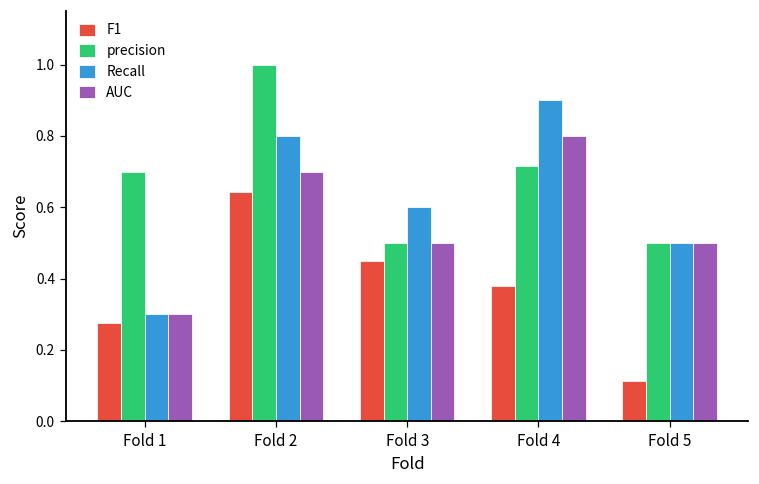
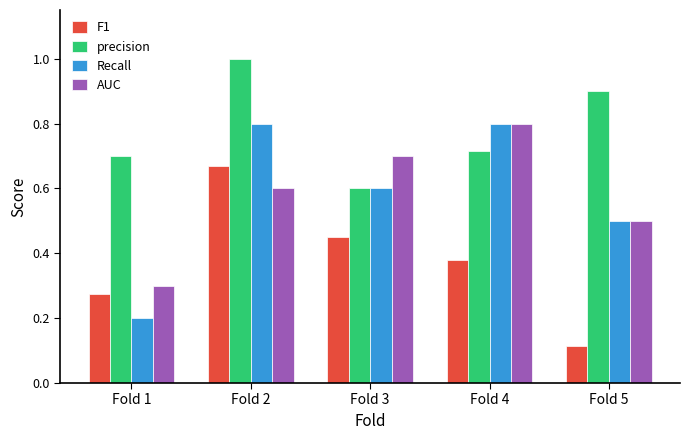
  {
    "F1": {
      "Fold 1": 0.28,
-     "Fold 2": 0.64,
+     "Fold 2": 0.67,
      "Fold 3": 0.45,
      "Fold 4": 0.38,
      "Fold 5": 0.11
    },
    "precision": {
      "Fold 1": 0.7,
      "Fold 2": 1.0,
-     "Fold 3": 0.5,
+     "Fold 3": 0.6,
      "Fold 4": 0.71,
-     "Fold 5": 0.5
+     "Fold 5": 0.9
    },
    "Recall": {
-     "Fold 1": 0.3,
+     "Fold 1": 0.2,
      "Fold 2": 0.8,
      "Fold 3": 0.6,
-     "Fold 4": 0.9,
+     "Fold 4": 0.8,
      "Fold 5": 0.5
    },
    "AUC": {
      "Fold 1": 0.3,
-     "Fold 2": 0.7,
-     "Fold 3": 0.5,
+     "Fold 2": 0.6,
+     "Fold 3": 0.7,
      "Fold 4": 0.8,
      "Fold 5": 0.5
    }
  }
